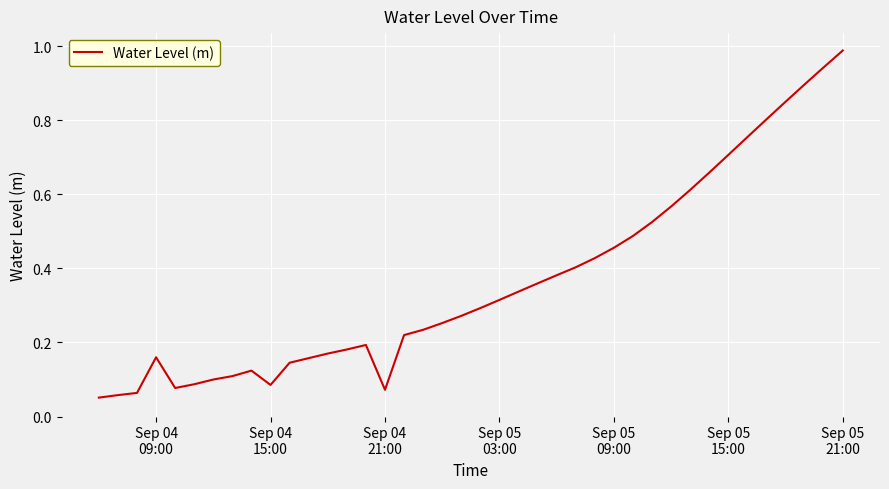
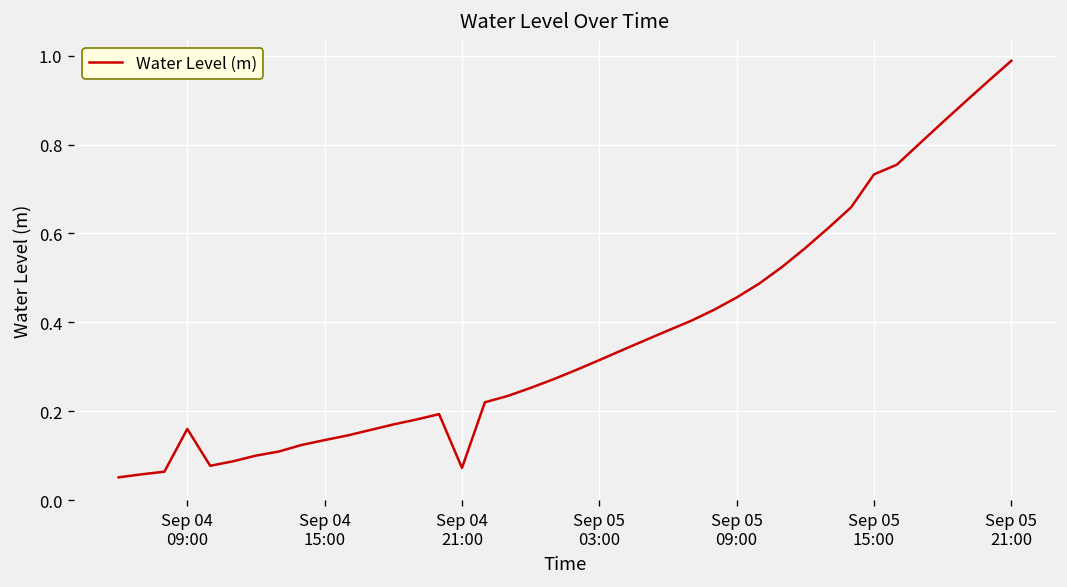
  {
    "Sep 04 09:00": 0.16,
-   "Sep 04 15:00": 0.09,
+   "Sep 04 15:00": 0.13,
    "Sep 04 21:00": 0.07,
    "Sep 05 03:00": 0.31,
    "Sep 05 09:00": 0.46,
-   "Sep 05 15:00": 0.71,
+   "Sep 05 15:00": 0.73,
    "Sep 05 21:00": 0.99
  }
